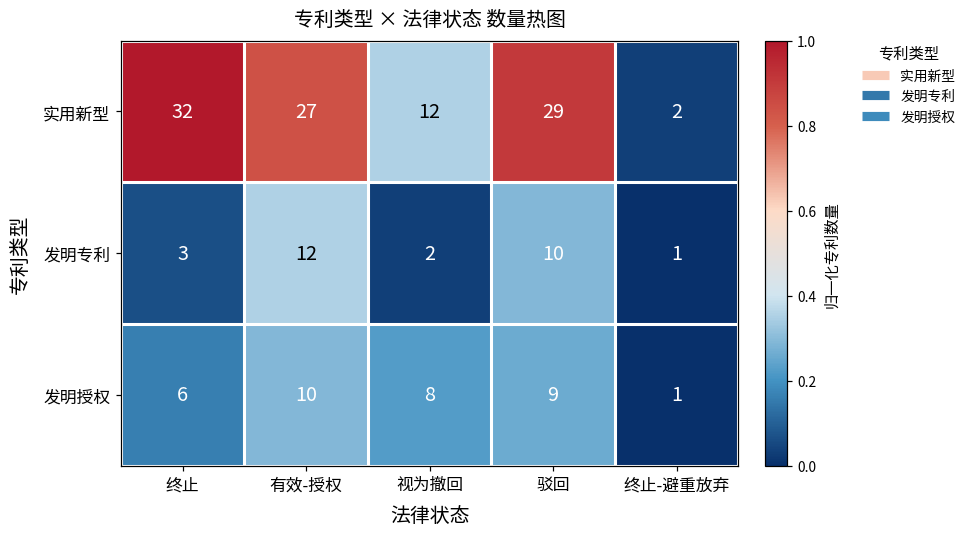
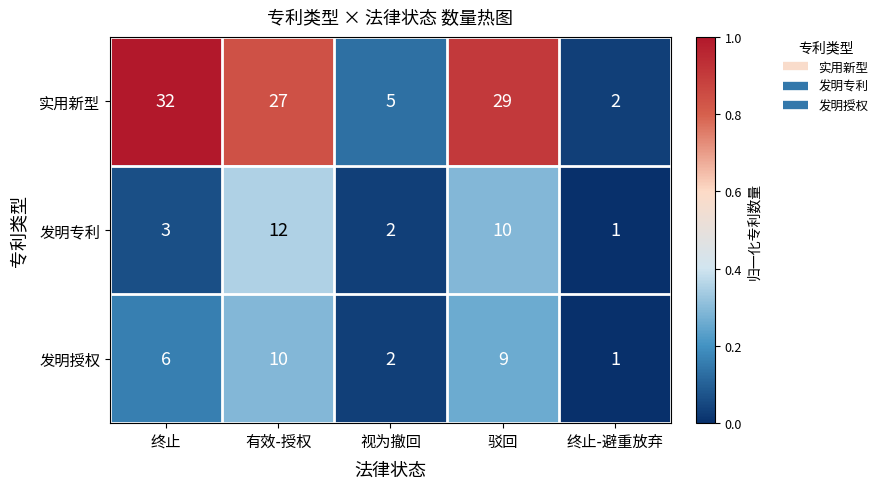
  {
    "实用新型": {
      "终止": 32,
      "有效-授权": 27,
-     "视为撤回": 12,
+     "视为撤回": 5,
      "驳回": 29,
      "终止-避重放弃": 2
    },
    "发明专利": {
      "终止": 3,
      "有效-授权": 12,
      "视为撤回": 2,
      "驳回": 10,
      "终止-避重放弃": 1
    },
    "发明授权": {
      "终止": 6,
      "有效-授权": 10,
-     "视为撤回": 8,
+     "视为撤回": 2,
      "驳回": 9,
      "终止-避重放弃": 1
    }
  }
